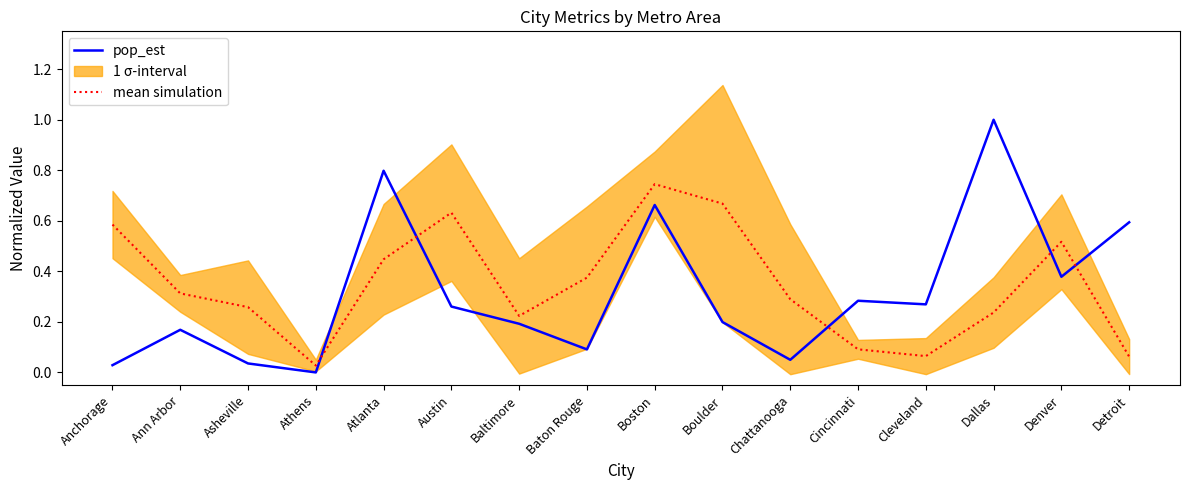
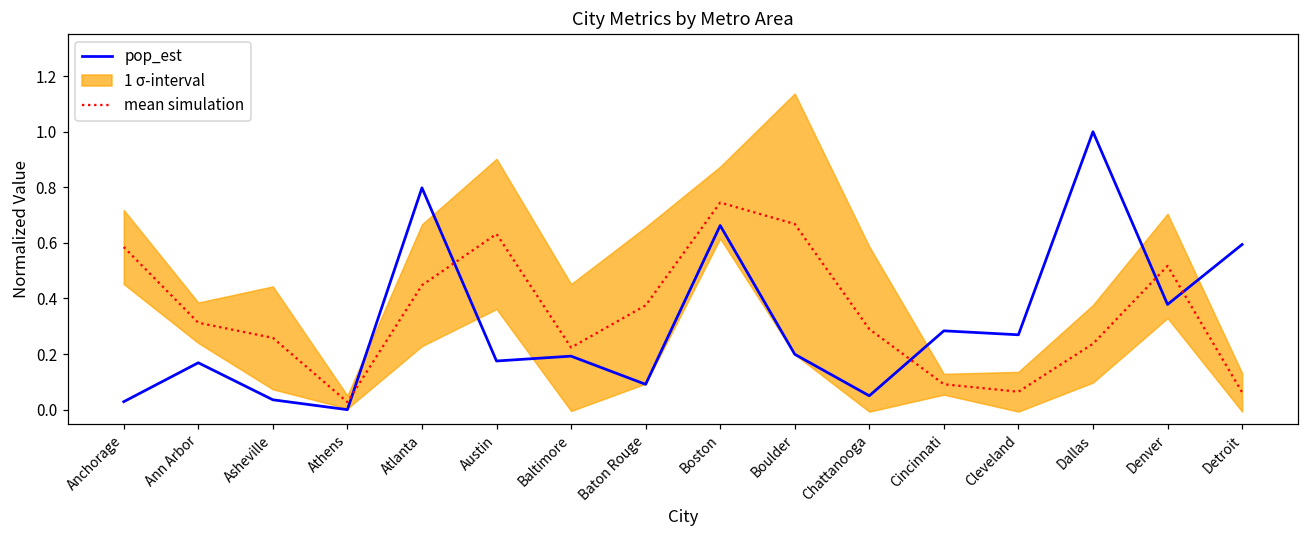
  {
    "pop_est": {
      "Anchorage": 0.03,
      "Ann Arbor": 0.17,
      "Asheville": 0.04,
      "Athens": 0.00,
      "Atlanta": 0.80,
-     "Austin": 0.26,
+     "Austin": 0.18,
      "Baltimore": 0.19,
      "Baton Rouge": 0.09,
      "Boston": 0.66,
      "Boulder": 0.20,
      "Chattanooga": 0.05,
      "Cincinnati": 0.28,
      "Cleveland": 0.27,
      "Dallas": 1.00,
      "Denver": 0.38,
      "Detroit": 0.59
    },
    "mean simulation": {
      "Anchorage": 0.59,
      "Ann Arbor": 0.31,
      "Asheville": 0.26,
      "Athens": 0.03,
      "Atlanta": 0.45,
      "Austin": 0.63,
      "Baltimore": 0.22,
      "Baton Rouge": 0.38,
      "Boston": 0.75,
      "Boulder": 0.67,
      "Chattanooga": 0.29,
      "Cincinnati": 0.09,
      "Cleveland": 0.06,
      "Dallas": 0.24,
      "Denver": 0.52,
      "Detroit": 0.06
    }
  }
